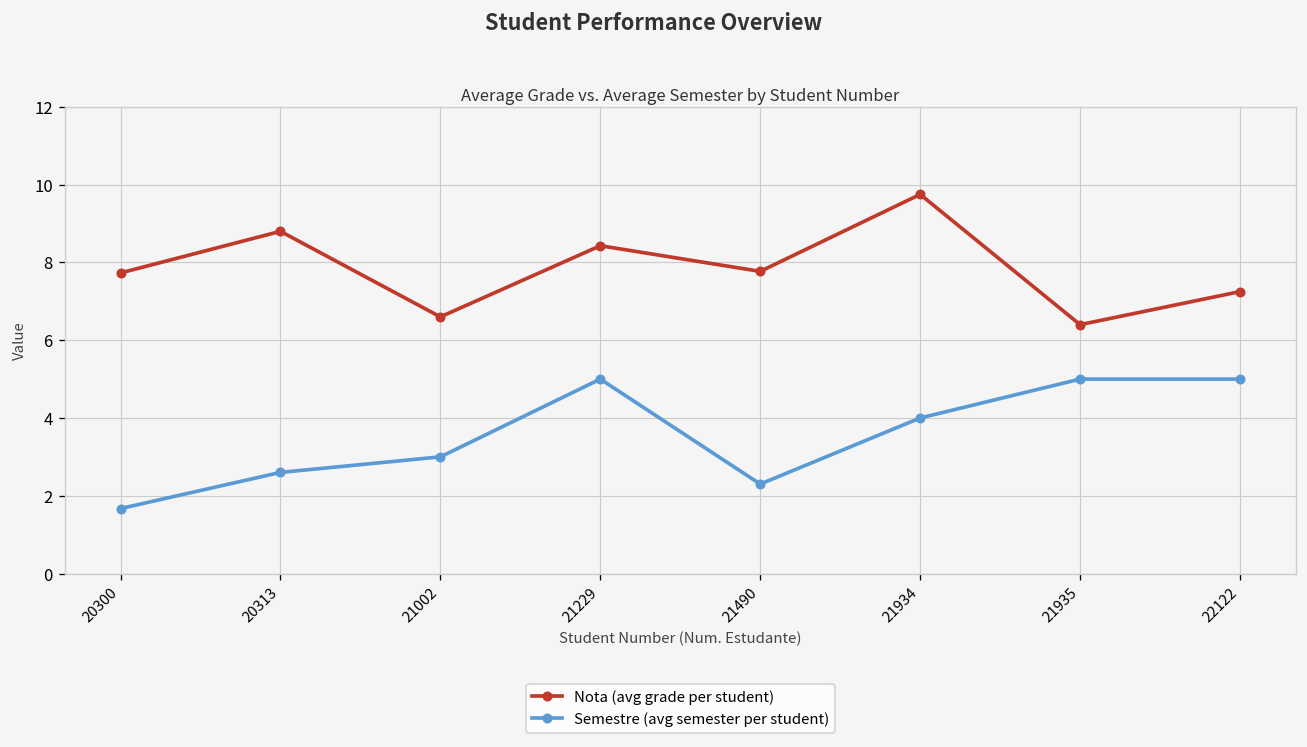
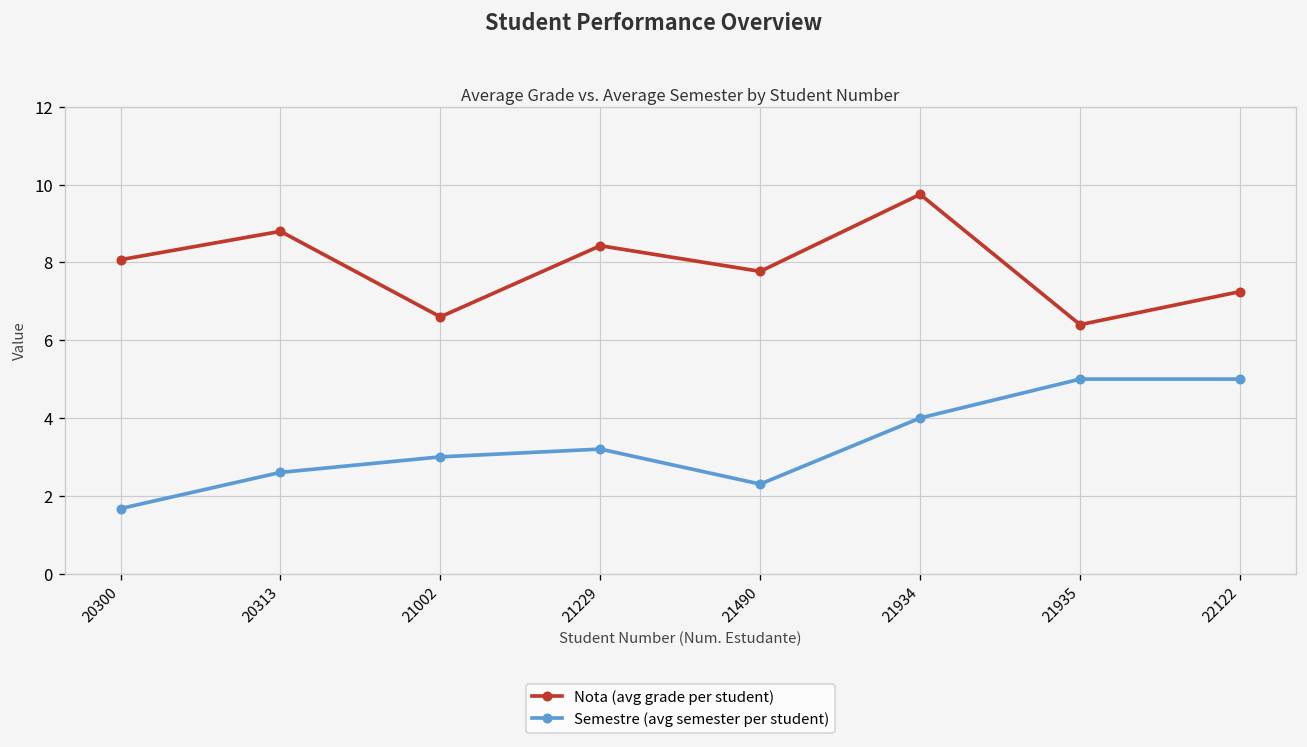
  {
    "Nota (avg grade per student)": {
-     "20300": 7.7,
+     "20300": 8.1,
      "20313": 8.8,
      "21002": 6.6,
      "21229": 8.4,
      "21490": 7.8,
      "21934": 9.8,
      "21935": 6.4,
      "22122": 7.3
    },
    "Semestre (avg semester per student)": {
      "20300": 1.7,
      "20313": 2.6,
      "21002": 3.0,
-     "21229": 5.0,
+     "21229": 3.2,
      "21490": 2.3,
      "21934": 4.0,
      "21935": 5.0,
      "22122": 5.0
    }
  }
